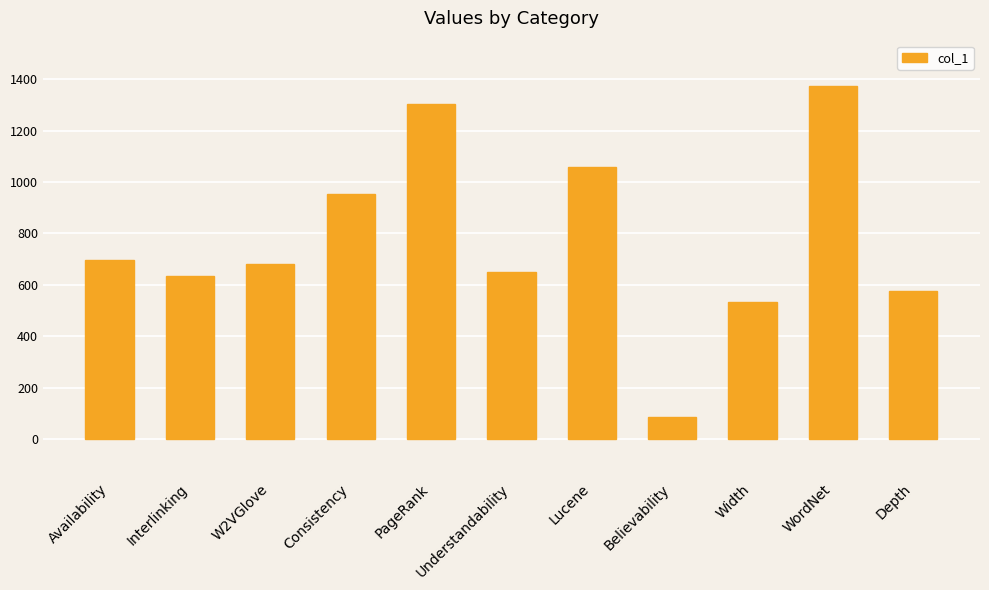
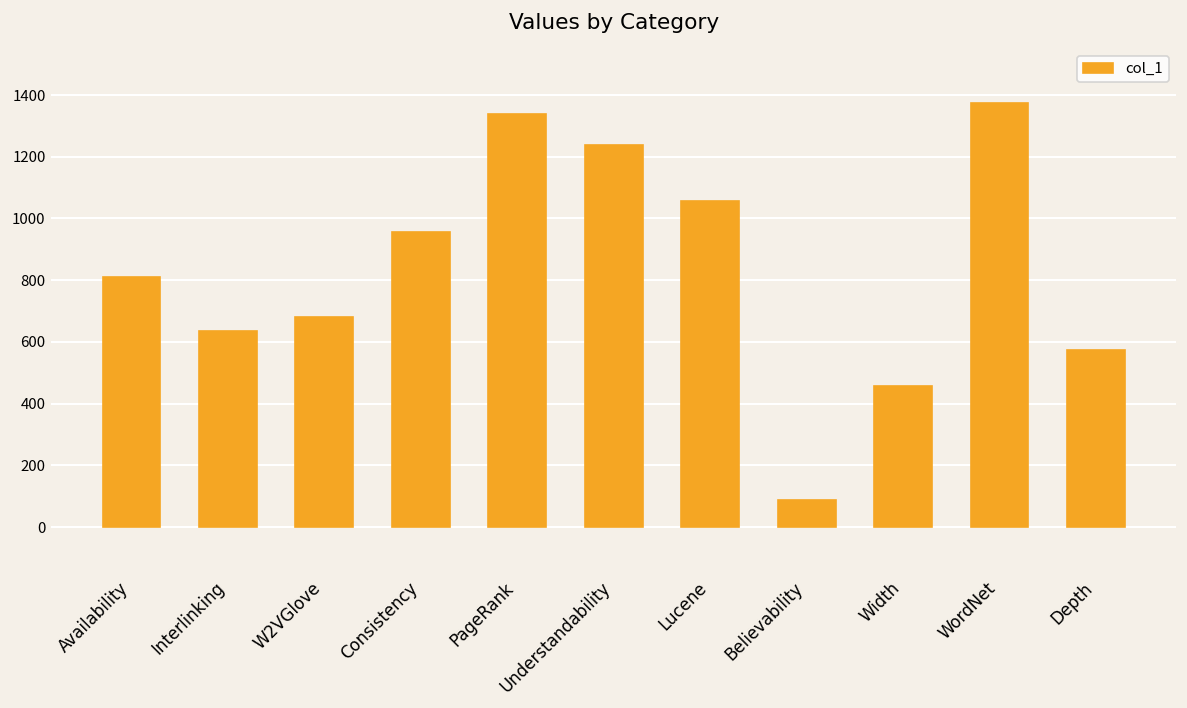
  {
-   "Availability": 700,
+   "Availability": 810,
    "Interlinking": 630,
    "W2VGlove": 680,
    "Consistency": 950,
-   "PageRank": 1300,
-   "Understandability": 650,
+   "PageRank": 1340,
+   "Understandability": 1240,
    "Lucene": 1060,
    "Believability": 90,
-   "Width": 540,
+   "Width": 460,
    "WordNet": 1380,
    "Depth": 570
  }
